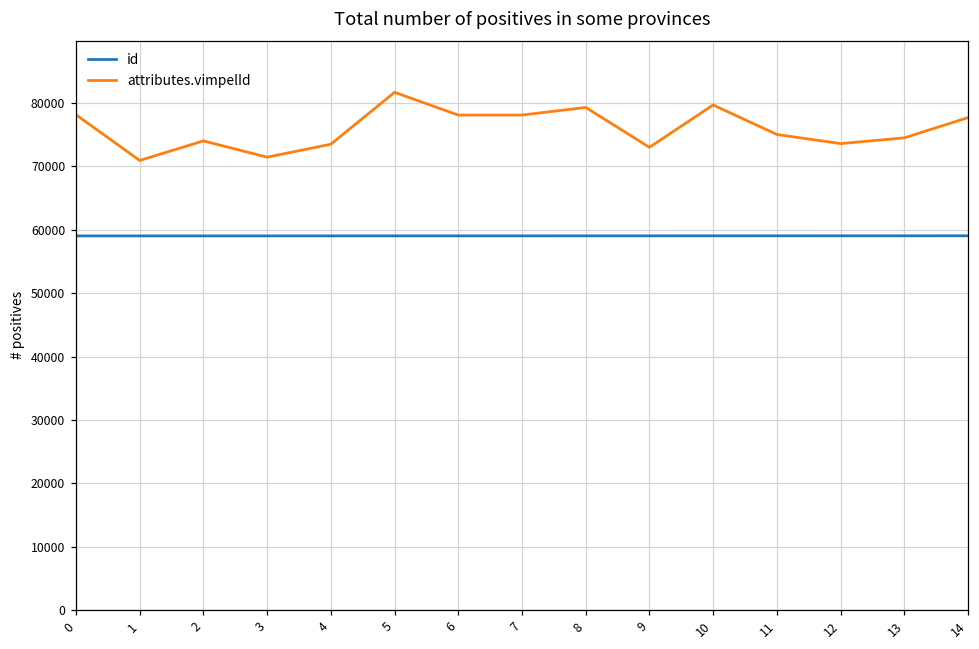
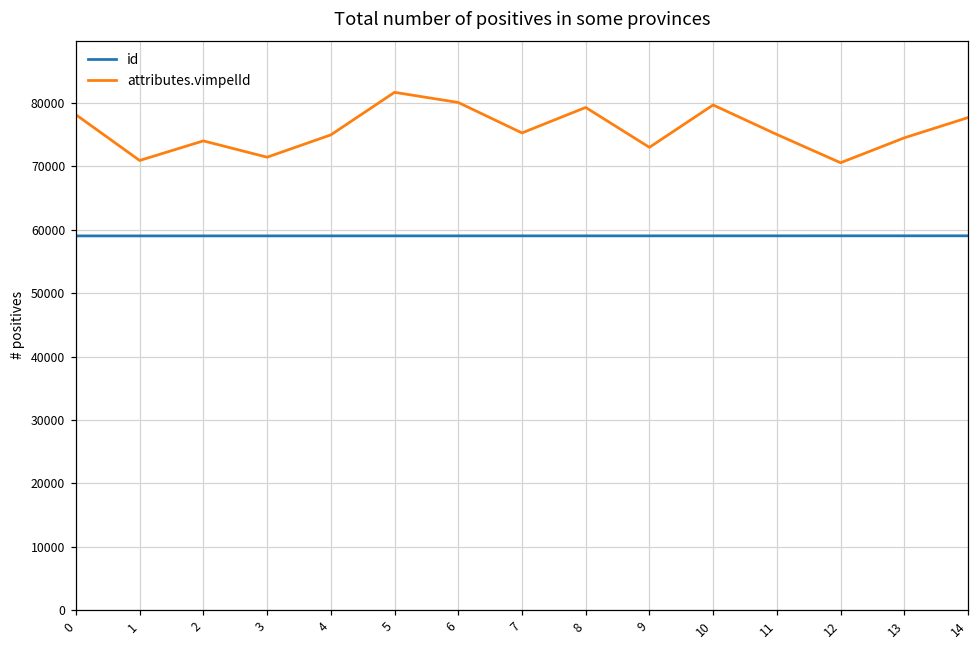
  {
    "id": {
      "0": 59000,
      "1": 59000,
      "2": 59000,
      "3": 59000,
      "4": 59000,
      "5": 59000,
      "6": 59000,
      "7": 59000,
      "8": 59000,
      "9": 59000,
      "10": 59000,
      "11": 59000,
      "12": 59000,
      "13": 59000,
      "14": 59000
    },
    "attributes.vimpelId": {
      "0": 78000,
      "1": 71000,
      "2": 74000,
      "3": 71000,
-     "4": 74000,
+     "4": 75000,
      "5": 82000,
-     "6": 78000,
-     "7": 78000,
+     "6": 80000,
+     "7": 75000,
      "8": 79000,
      "9": 73000,
      "10": 80000,
      "11": 75000,
-     "12": 74000,
+     "12": 71000,
      "13": 75000,
      "14": 78000
    }
  }
